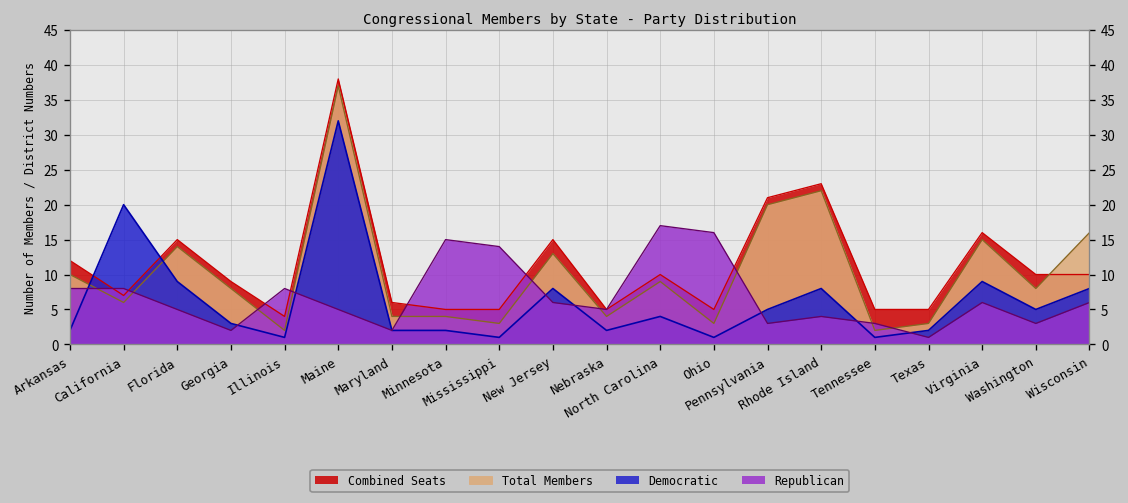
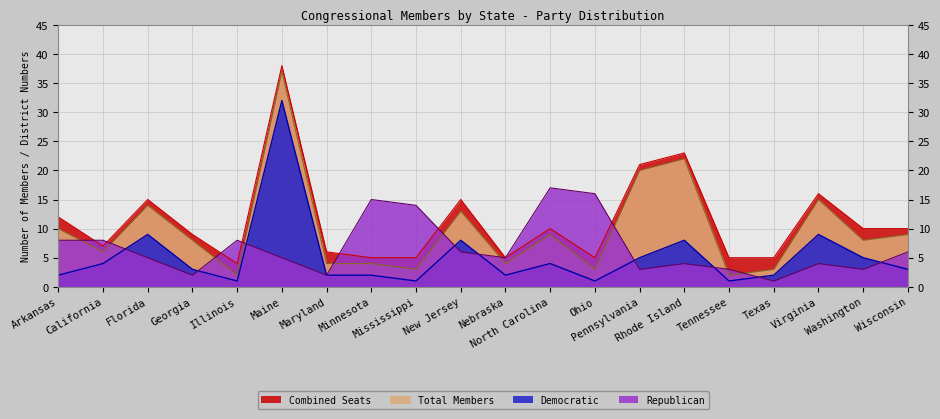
  {
    "Combined Seats": {
      "Arkansas": 12,
      "California": 7,
      "Florida": 15,
      "Georgia": 9,
      "Illinois": 4,
      "Maine": 38,
      "Maryland": 6,
      "Minnesota": 5,
      "Mississippi": 5,
      "New Jersey": 15,
      "North Carolina": 10,
      "Ohio": 5,
      "Pennsylvania": 21,
      "Rhode Island": 23,
      "Tennessee": 5,
      "Texas": 5,
      "Virginia": 16,
      "Washington": 10,
      "Wisconsin": 10
    },
    "Total Members": {
      "Arkansas": 10,
      "California": 6,
      "Florida": 14,
      "Georgia": 8,
      "Illinois": 2,
      "Maine": 37,
      "Maryland": 4,
      "Minnesota": 4,
      "Mississippi": 3,
      "New Jersey": 13,
      "Nebraska": 4,
      "North Carolina": 9,
      "Ohio": 3,
      "Pennsylvania": 20,
      "Rhode Island": 22,
      "Tennessee": 2,
      "Texas": 3,
      "Virginia": 15,
      "Washington": 8,
-     "Wisconsin": 16
+     "Wisconsin": 9
    },
    "Democratic": {
      "Arkansas": 2,
-     "California": 20,
+     "California": 4,
      "Florida": 9,
      "Georgia": 3,
      "Illinois": 1,
      "Maine": 32,
      "Minnesota": 2,
      "Mississippi": 1,
      "New Jersey": 8,
      "Nebraska": 2,
      "North Carolina": 4,
      "Ohio": 1,
      "Pennsylvania": 5,
      "Rhode Island": 8,
      "Tennessee": 1,
      "Texas": 2,
      "Virginia": 9,
      "Washington": 5,
-     "Wisconsin": 8
+     "Wisconsin": 3
    },
    "Republican": {
      "Arkansas": 8,
      "California": 8,
      "Florida": 5,
      "Georgia": 2,
      "Illinois": 8,
      "Maine": 5,
      "Minnesota": 15,
      "Mississippi": 14,
      "New Jersey": 6,
      "North Carolina": 17,
      "Ohio": 16,
      "Pennsylvania": 3,
      "Rhode Island": 4,
      "Tennessee": 3,
      "Texas": 1,
-     "Virginia": 6,
+     "Virginia": 4,
      "Washington": 3,
      "Wisconsin": 6
    }
  }
